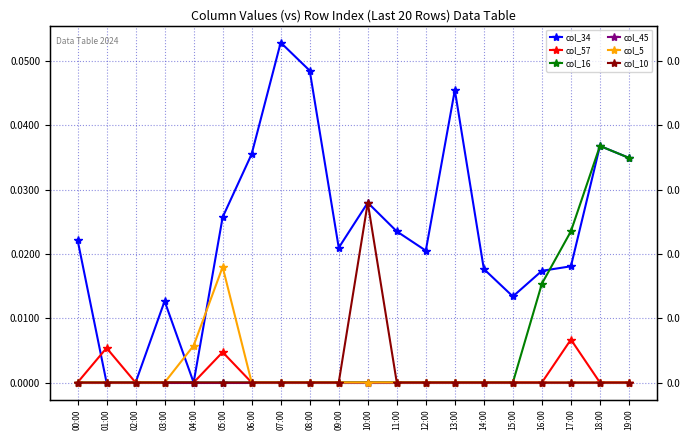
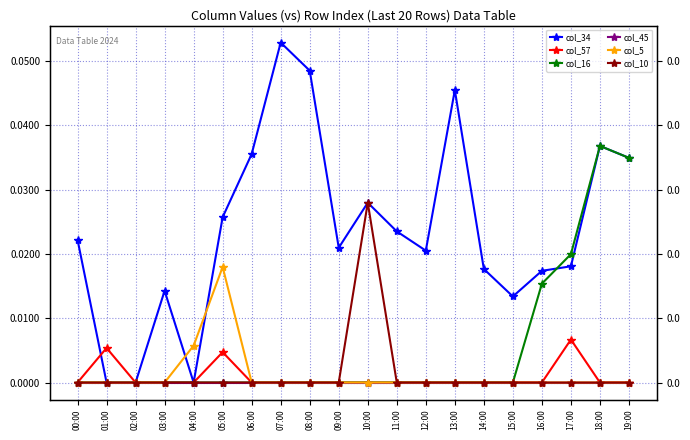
  {
    "col_34": {
      "00:00": 0.022,
-     "03:00": 0.013,
+     "03:00": 0.014,
      "05:00": 0.026,
      "06:00": 0.036,
      "07:00": 0.053,
      "08:00": 0.048,
      "09:00": 0.021,
      "11:00": 0.024,
      "12:00": 0.021,
      "13:00": 0.045,
      "14:00": 0.018,
      "15:00": 0.013,
      "16:00": 0.017,
      "17:00": 0.018
    },
    "col_57": {
      "01:00": 0.005,
      "05:00": 0.005,
      "17:00": 0.007
    },
    "col_16": {
      "16:00": 0.015,
-     "17:00": 0.024
+     "17:00": 0.020
    },
    "col_5": {
      "04:00": 0.006,
      "05:00": 0.018
    }
  }
